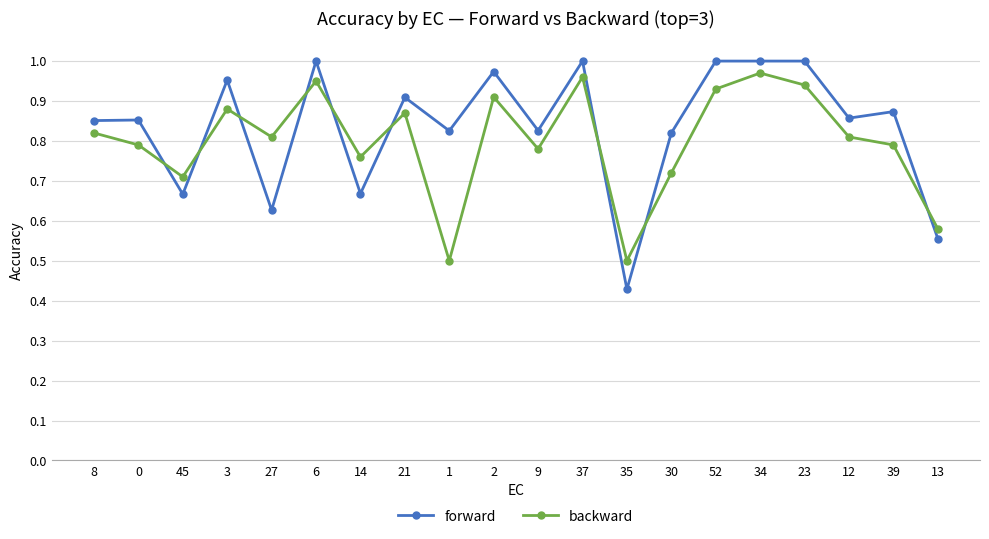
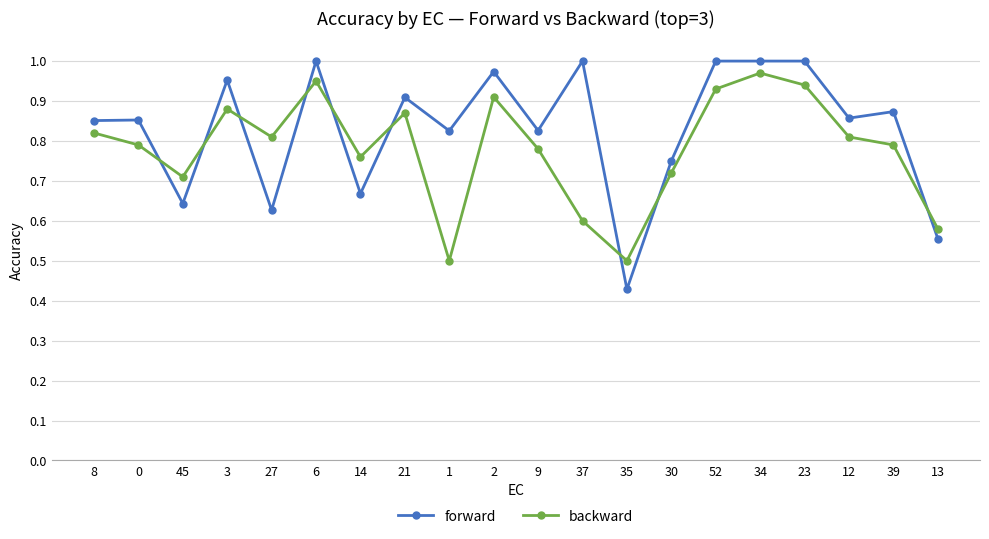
  {
    "forward": {
      "8": 0.85,
      "0": 0.85,
-     "45": 0.67,
+     "45": 0.64,
      "3": 0.95,
      "27": 0.63,
      "6": 1.00,
      "14": 0.67,
      "21": 0.91,
      "1": 0.83,
      "2": 0.97,
      "9": 0.83,
      "37": 1.00,
      "35": 0.43,
-     "30": 0.82,
+     "30": 0.75,
      "52": 1.00,
      "34": 1.00,
      "23": 1.00,
      "12": 0.86,
      "39": 0.87,
      "13": 0.56
    },
    "backward": {
      "8": 0.82,
      "0": 0.79,
      "45": 0.71,
      "3": 0.88,
      "27": 0.81,
      "6": 0.95,
      "14": 0.76,
      "21": 0.87,
      "1": 0.50,
      "2": 0.91,
      "9": 0.78,
-     "37": 0.96,
+     "37": 0.60,
      "35": 0.50,
      "30": 0.72,
      "52": 0.93,
      "34": 0.97,
      "23": 0.94,
      "12": 0.81,
      "39": 0.79,
      "13": 0.58
    }
  }
